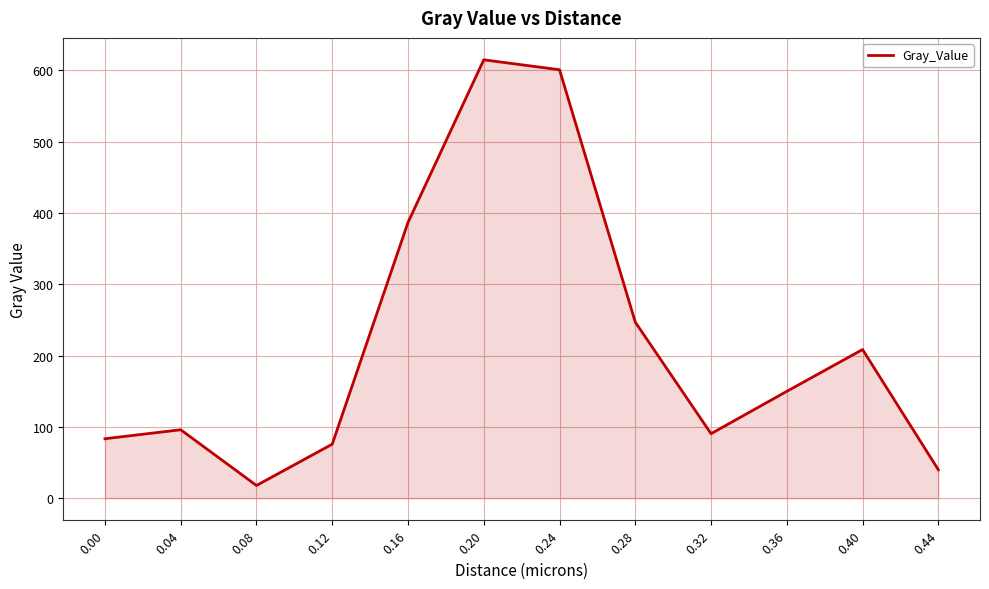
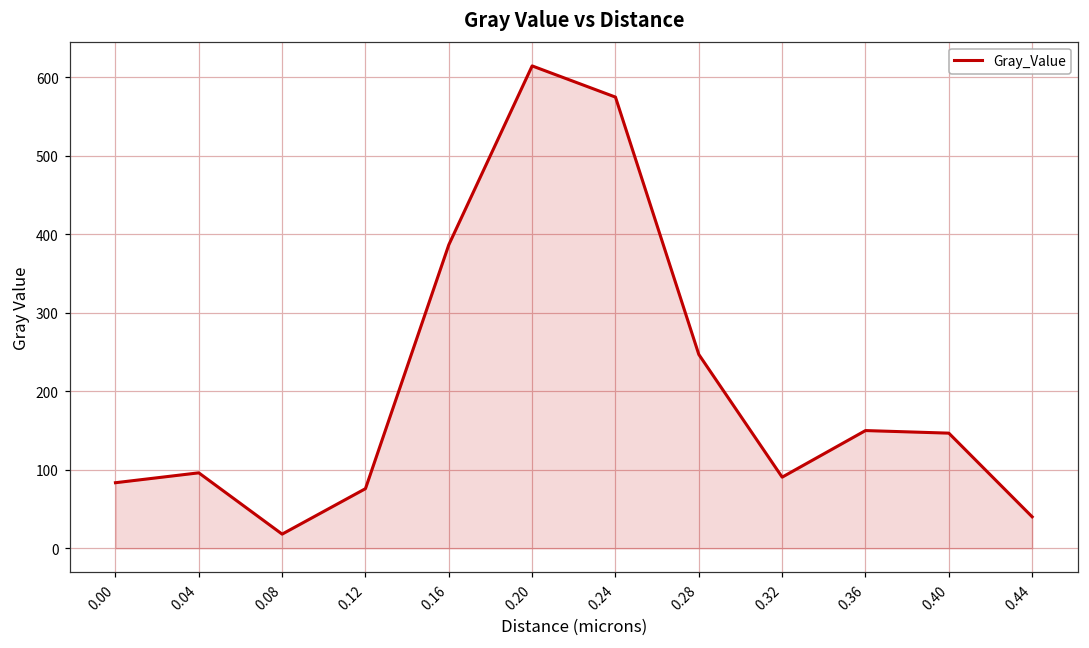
  {
    "0.00": 80,
    "0.04": 100,
    "0.08": 20,
    "0.12": 80,
    "0.16": 390,
    "0.20": 610,
-   "0.24": 600,
+   "0.24": 570,
    "0.28": 250,
    "0.32": 90,
    "0.36": 150,
-   "0.40": 210,
+   "0.40": 150,
    "0.44": 40
  }
